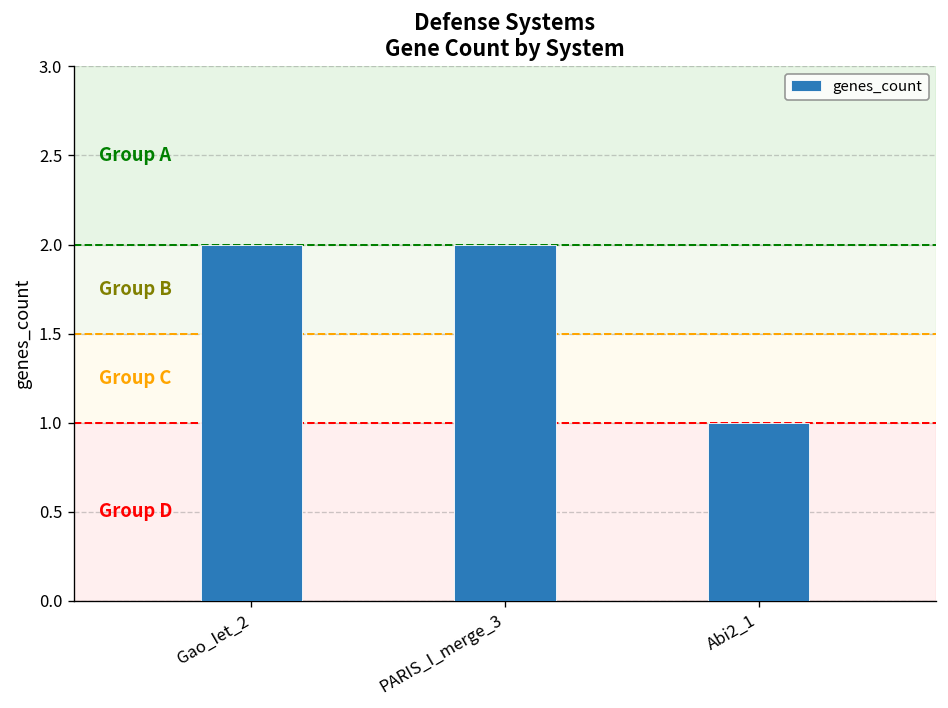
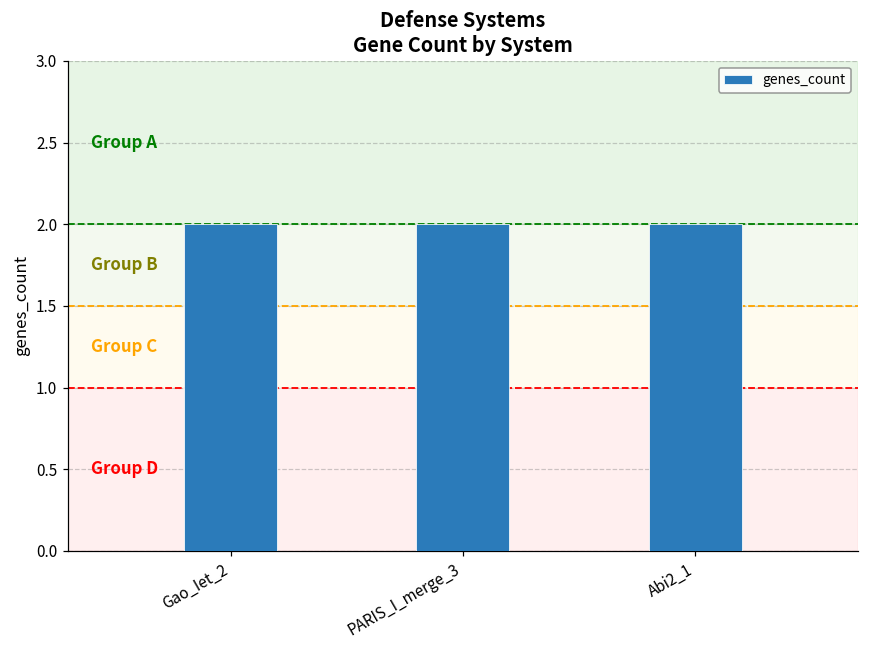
  {
    "Gao_Iet_2": 2,
    "PARIS_I_merge_3": 2,
-   "Abi2_1": 1
+   "Abi2_1": 2
  }
